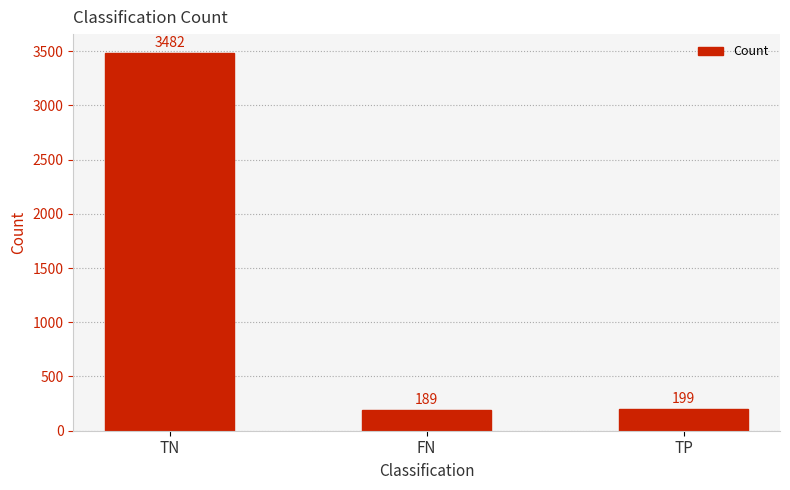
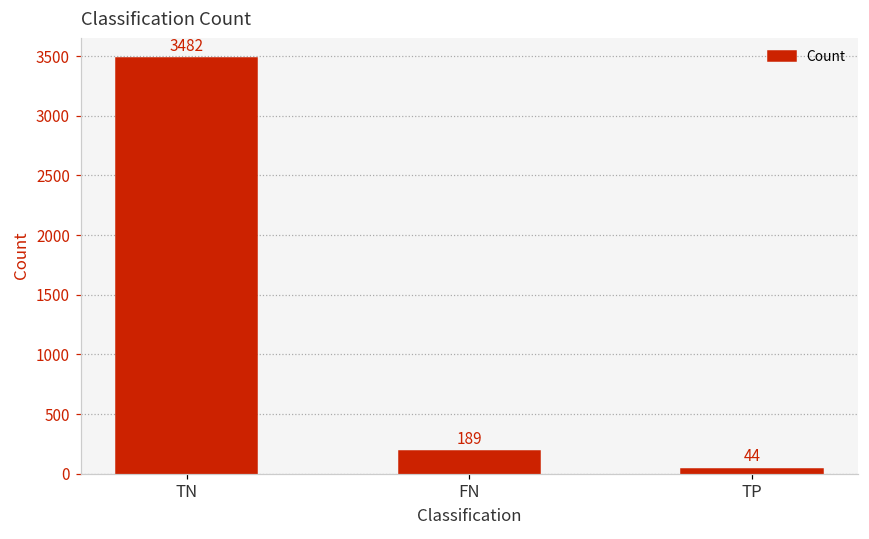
  {
    "TN": 3482,
    "FN": 189,
-   "TP": 199
+   "TP": 44
  }
